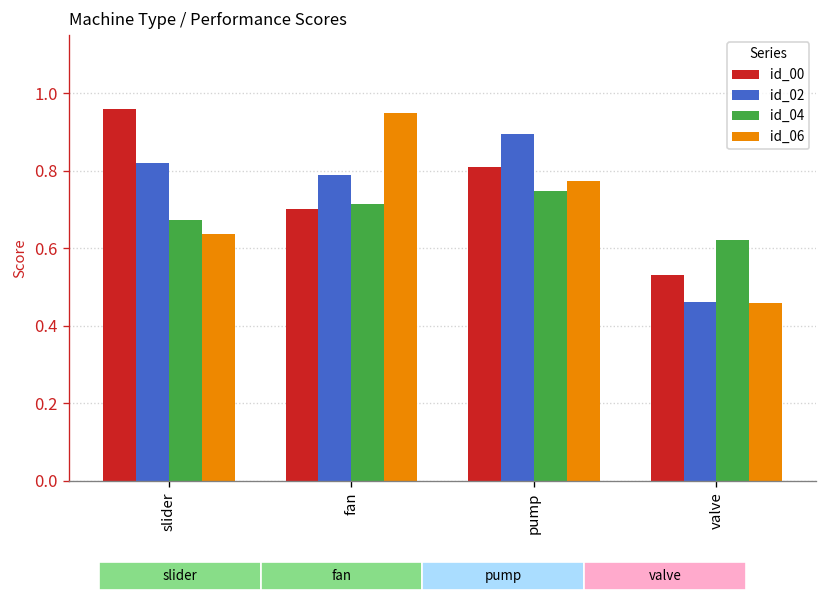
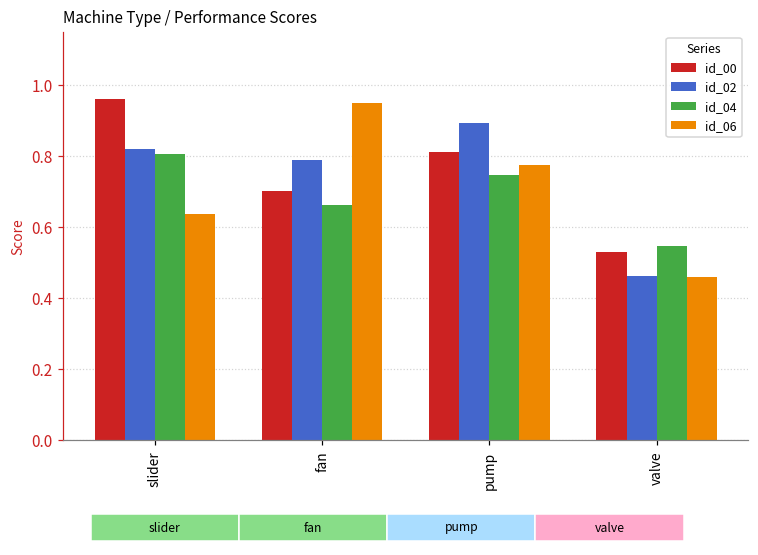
  {
    "Machine Type / Performance Scores": {
      "id_00": {
        "slider": 0.96,
        "fan": 0.70,
        "pump": 0.81,
        "valve": 0.53
      },
      "id_02": {
        "slider": 0.82,
        "fan": 0.79,
        "pump": 0.89,
        "valve": 0.46
      },
      "id_04": {
-       "slider": 0.67,
-       "fan": 0.72,
+       "slider": 0.80,
+       "fan": 0.66,
        "pump": 0.75,
-       "valve": 0.62
+       "valve": 0.55
      },
      "id_06": {
        "slider": 0.64,
        "fan": 0.95,
        "pump": 0.77,
        "valve": 0.46
      }
    }
  }
